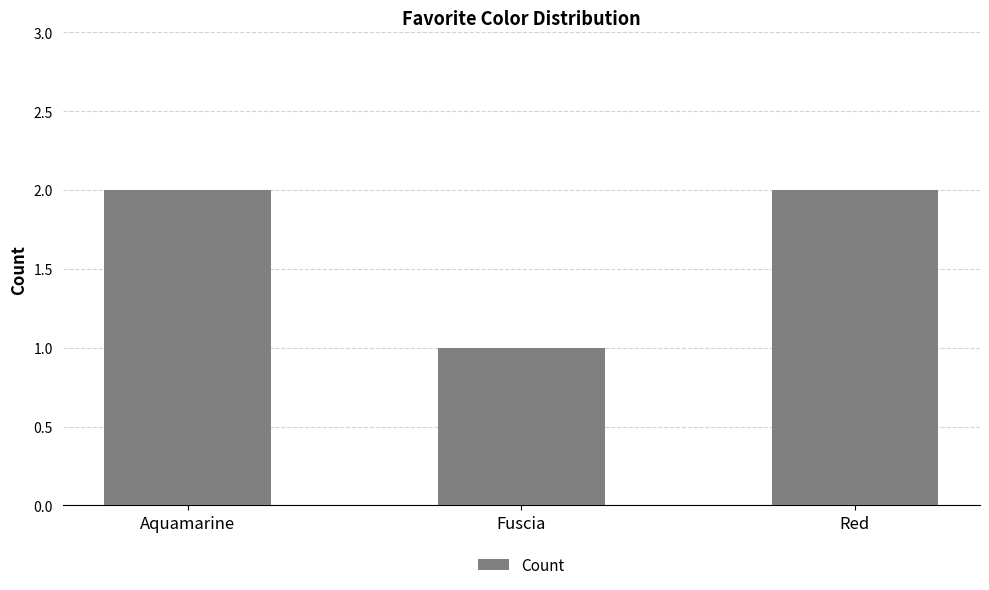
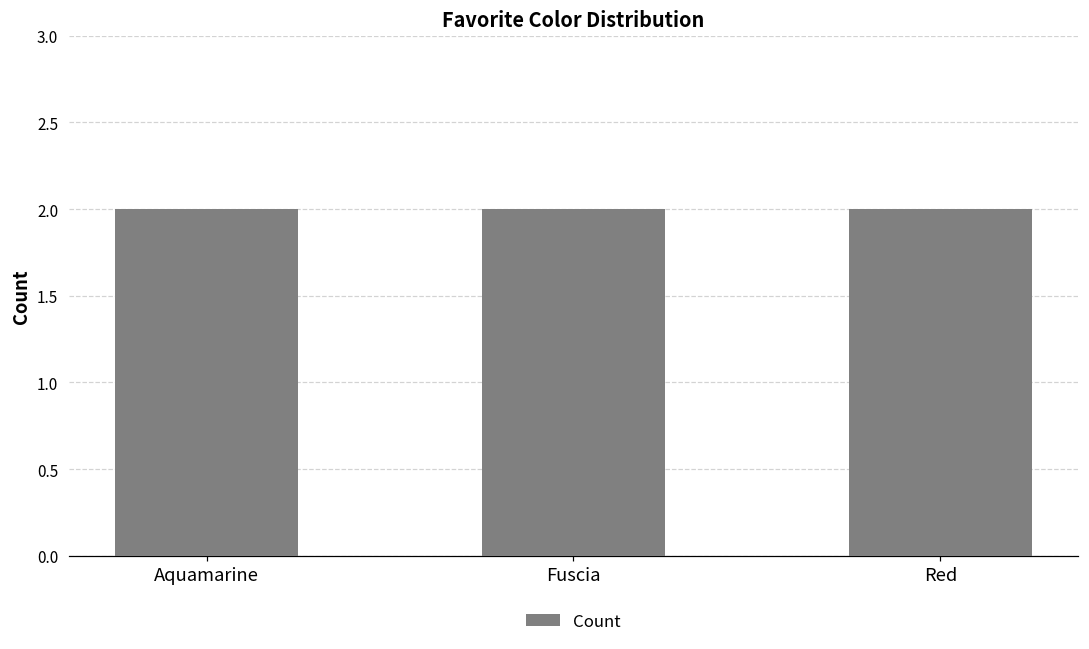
  {
    "Aquamarine": 2,
-   "Fuscia": 1,
+   "Fuscia": 2,
    "Red": 2
  }
